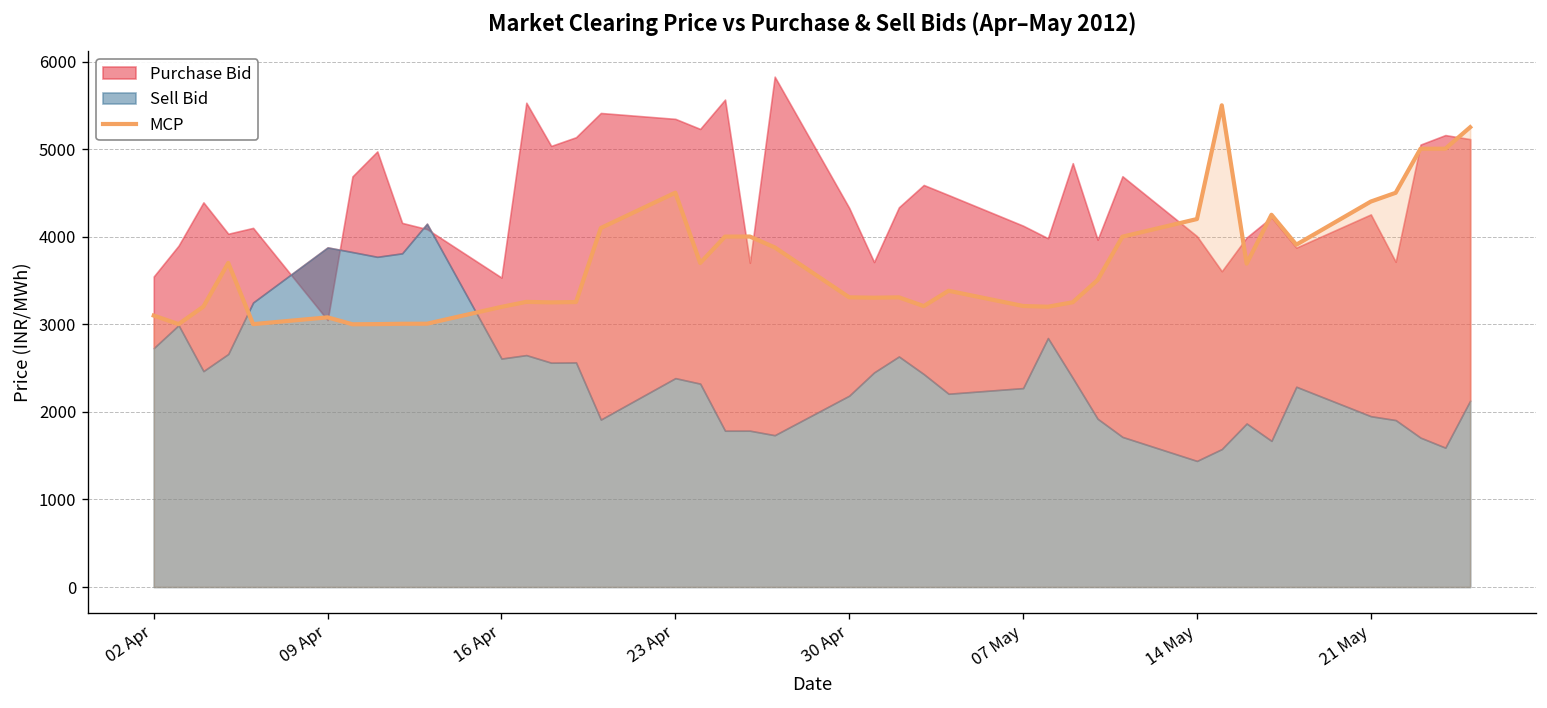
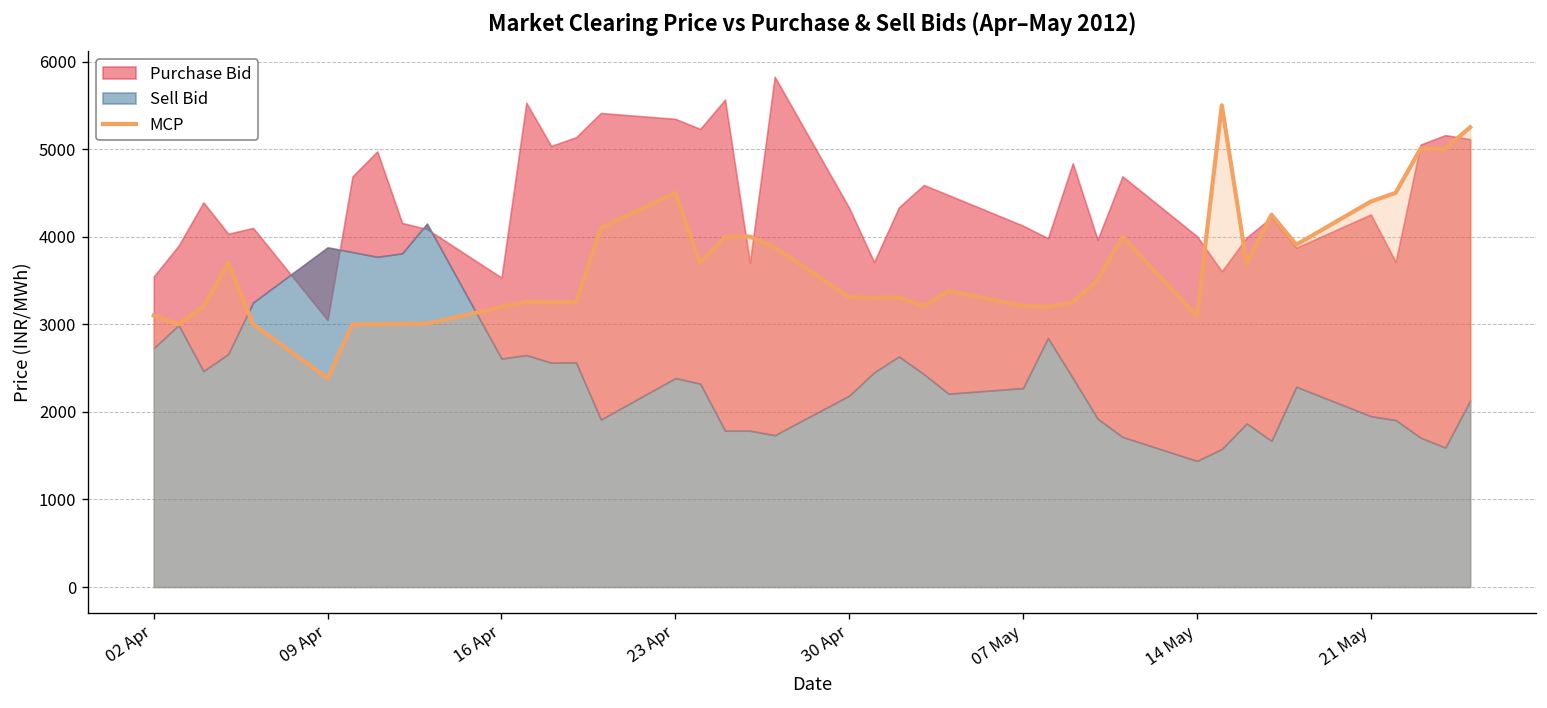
  {
    "MCP": {
      "02 Apr": 3100,
-     "09 Apr": 3100,
+     "09 Apr": 2400,
      "16 Apr": 3200,
      "23 Apr": 4500,
      "30 Apr": 3300,
      "07 May": 3200,
-     "14 May": 4200,
+     "14 May": 3100,
      "21 May": 4400
    },
    "Sell Bid": {
      "02 Apr": 2700,
      "16 Apr": 2600,
      "23 Apr": 2400,
      "30 Apr": 2200,
      "07 May": 2300,
      "14 May": 1400,
      "21 May": 2000
    }
  }
